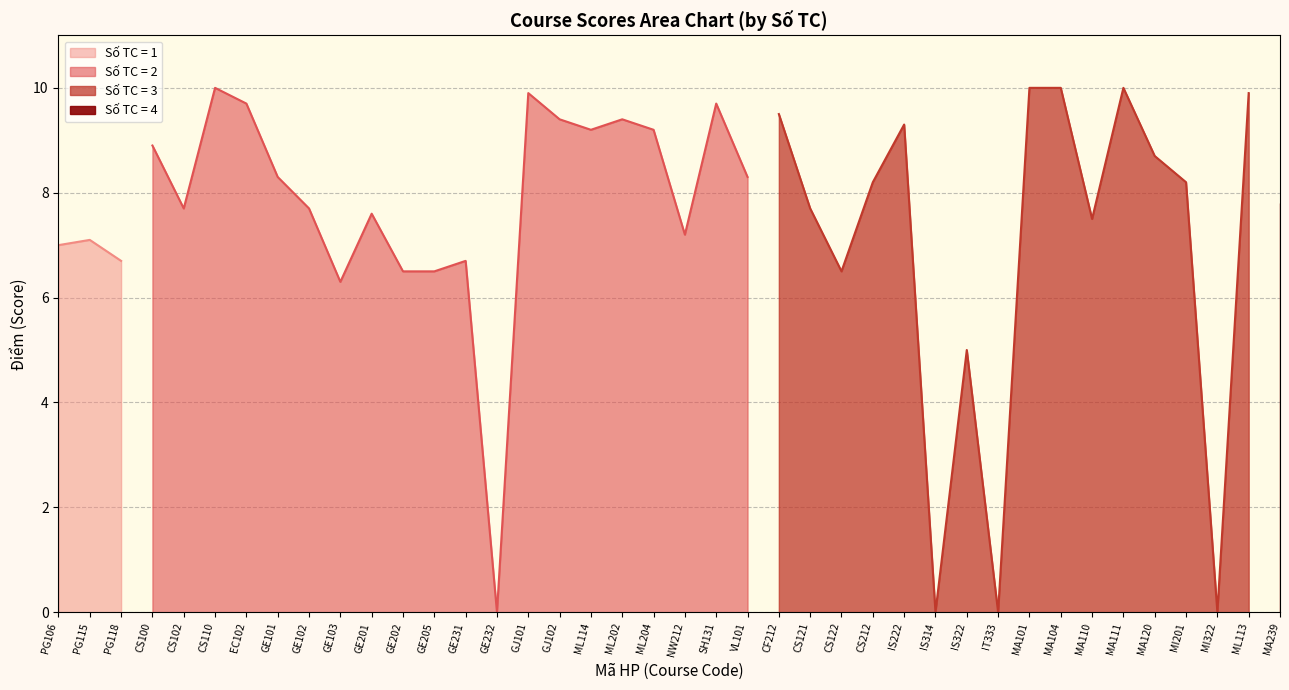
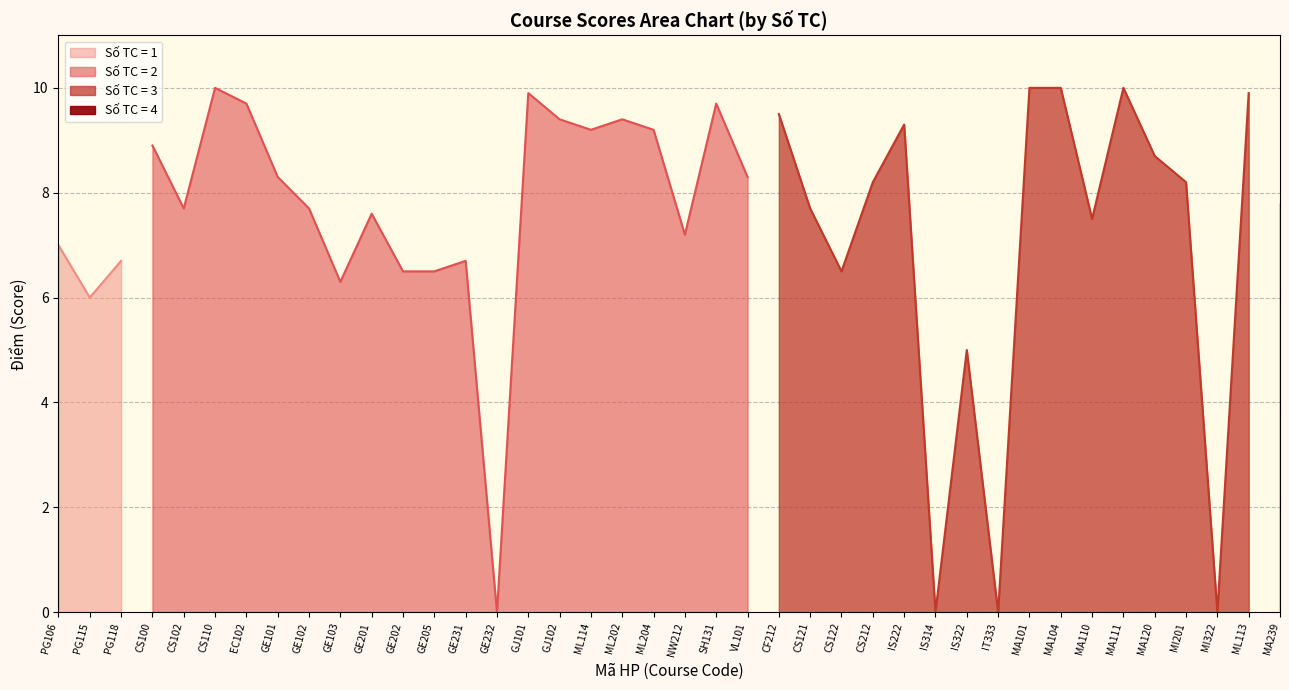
  {
    "Số TC = 1": {
      "PG106": 7.0,
-     "PG115": 7.1,
+     "PG115": 6.0,
      "PG118": 6.7
    }
  }
